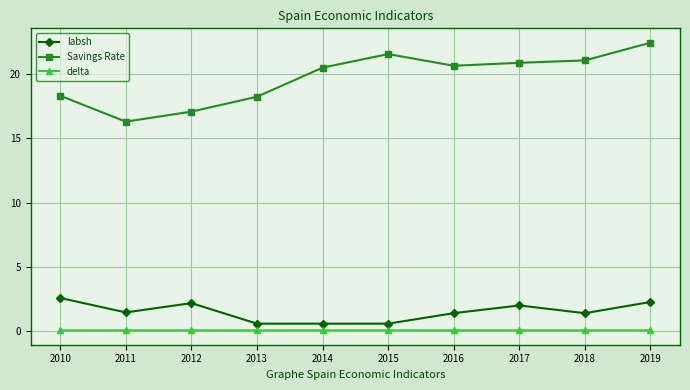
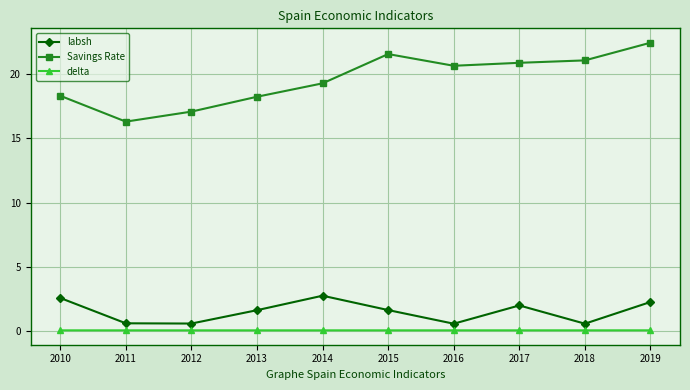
  {
    "labsh": {
      "2010": 2.6,
-     "2011": 1.4,
-     "2012": 2.2,
-     "2013": 0.6,
-     "2014": 0.6,
-     "2015": 0.6,
-     "2016": 1.4,
+     "2011": 0.6,
+     "2012": 0.6,
+     "2013": 1.6,
+     "2014": 2.7,
+     "2015": 1.6,
+     "2016": 0.6,
      "2017": 2.0,
-     "2018": 1.4,
+     "2018": 0.6,
      "2019": 2.2
    },
    "Savings Rate": {
      "2010": 18.3,
      "2011": 16.3,
      "2012": 17.1,
      "2013": 18.2,
-     "2014": 20.5,
+     "2014": 19.3,
      "2015": 21.6,
      "2016": 20.7,
      "2017": 20.9,
      "2018": 21.1,
      "2019": 22.5
    },
    "delta": {
      "2010": 0.0,
      "2011": 0.0,
      "2012": 0.0,
      "2013": 0.0,
      "2014": 0.0,
      "2015": 0.0,
      "2016": 0.0,
      "2017": 0.0,
      "2018": 0.0,
      "2019": 0.0
    }
  }
